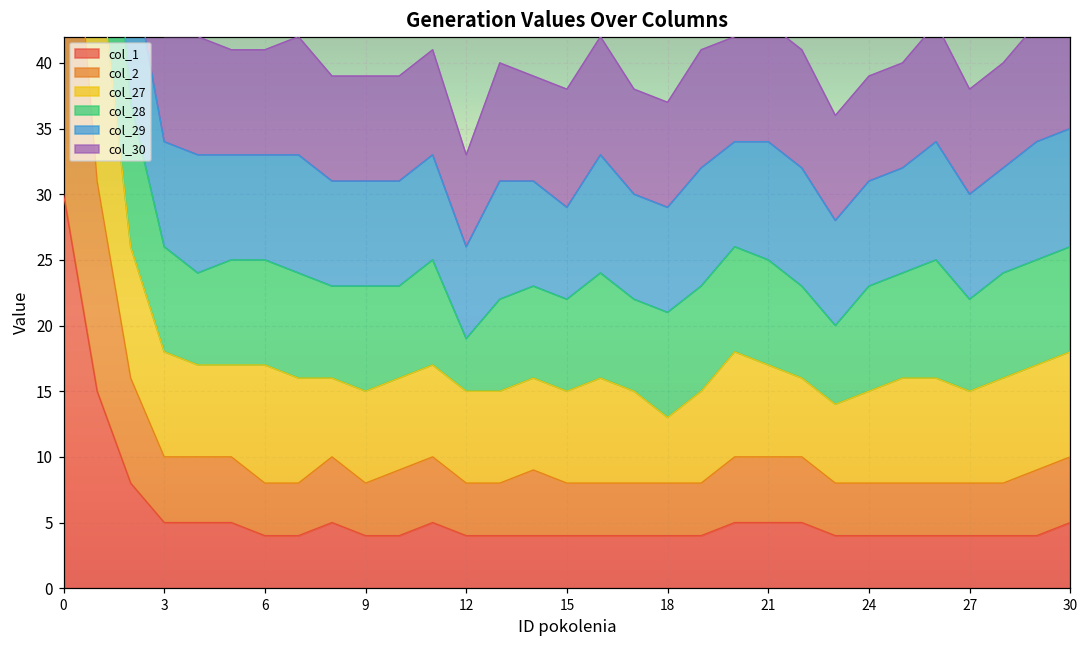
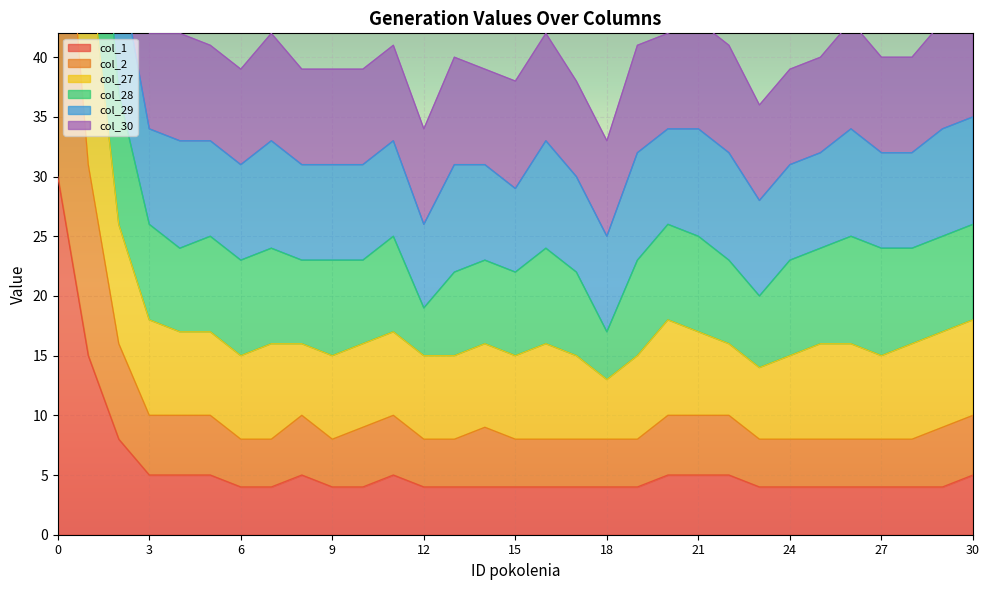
  {
    "col_27": {
      "3": 8,
-     "6": 9,
+     "6": 7,
      "9": 7,
      "12": 7,
      "15": 7,
      "18": 5,
      "21": 7,
      "24": 7,
      "27": 7,
      "30": 8
    },
    "col_28": {
      "3": 8,
      "6": 8,
      "9": 8,
      "12": 4,
      "15": 7,
-     "18": 8,
+     "18": 4,
      "21": 8,
      "24": 8,
-     "27": 7,
+     "27": 9,
      "30": 8
    },
    "col_29": {
      "3": 8,
      "6": 8,
      "9": 8,
      "12": 7,
      "15": 7,
      "18": 8,
      "21": 9,
      "24": 8,
      "27": 8,
      "30": 9
    },
    "col_30": {
      "3": 8,
      "6": 8,
      "9": 8,
-     "12": 7,
+     "12": 8,
      "15": 9,
      "18": 8,
      "24": 8,
      "27": 8
    }
  }
